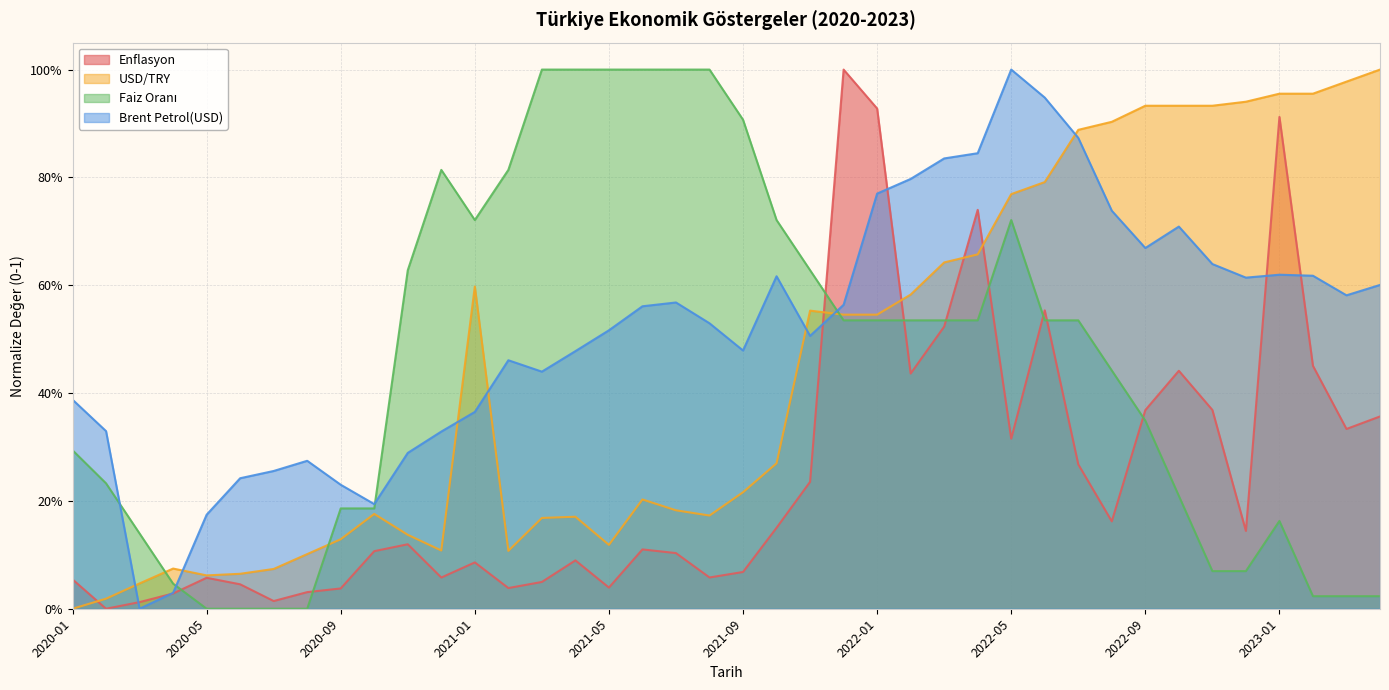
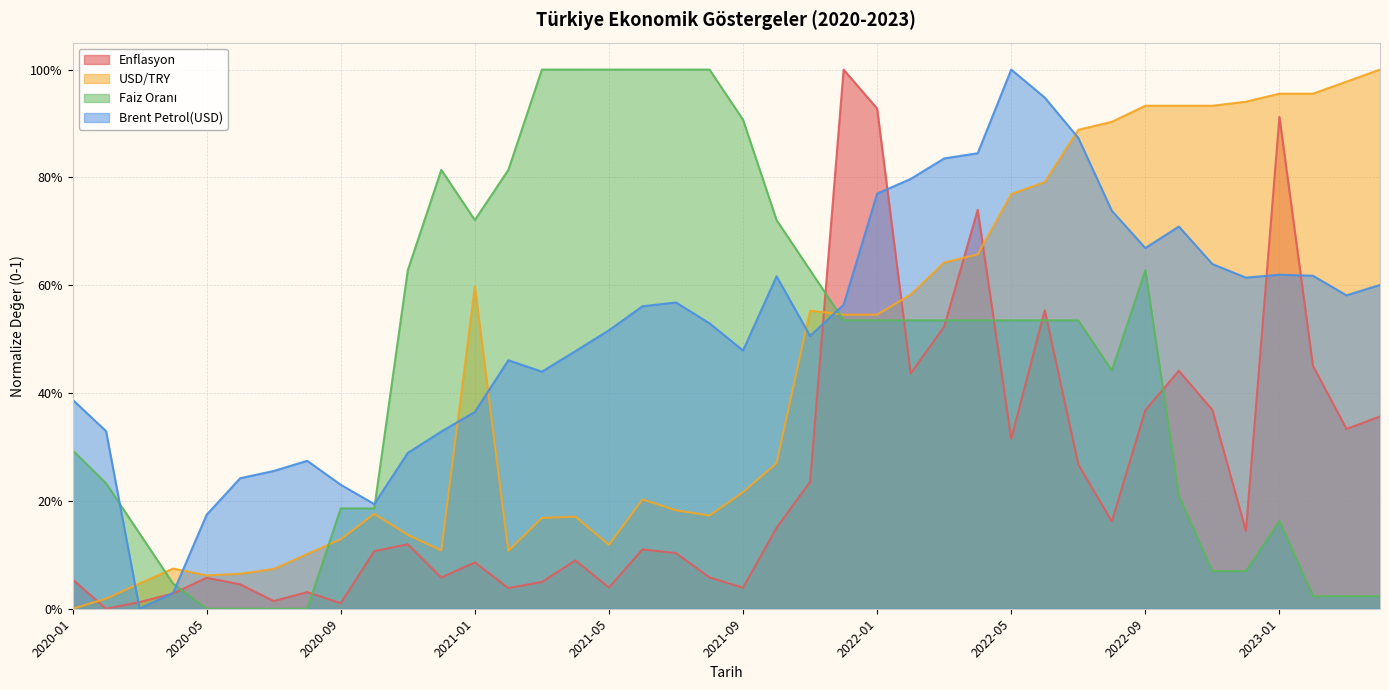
  {
    "Enflasyon": {
      "2020-01": "5%",
-     "2020-09": "4%",
+     "2020-09": "1%",
      "2021-01": "9%",
      "2021-05": "4%",
-     "2021-09": "7%",
+     "2021-09": "4%",
      "2022-01": "93%",
      "2022-05": "32%",
      "2022-09": "37%",
      "2023-01": "91%"
    },
    "USD/TRY": {
      "2020-01": "0%",
      "2020-09": "13%",
      "2021-01": "60%",
      "2021-05": "12%",
      "2021-09": "22%",
      "2022-01": "55%",
      "2022-05": "77%",
      "2022-09": "93%",
      "2023-01": "96%"
    },
    "Faiz Oranı": {
      "2020-01": "29%",
      "2020-05": "0%",
      "2020-09": "19%",
      "2021-01": "72%",
      "2021-05": "100%",
      "2021-09": "91%",
      "2022-01": "53%",
-     "2022-05": "72%",
-     "2022-09": "35%",
+     "2022-05": "53%",
+     "2022-09": "63%",
      "2023-01": "16%"
    },
    "Brent Petrol(USD)": {
      "2020-01": "39%",
      "2020-05": "17%",
      "2020-09": "23%",
      "2021-01": "37%",
      "2021-05": "52%",
      "2021-09": "48%",
      "2022-01": "77%",
      "2022-05": "100%",
      "2022-09": "67%",
      "2023-01": "62%"
    }
  }
